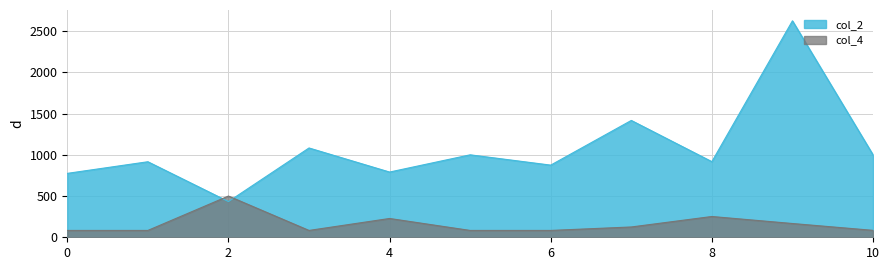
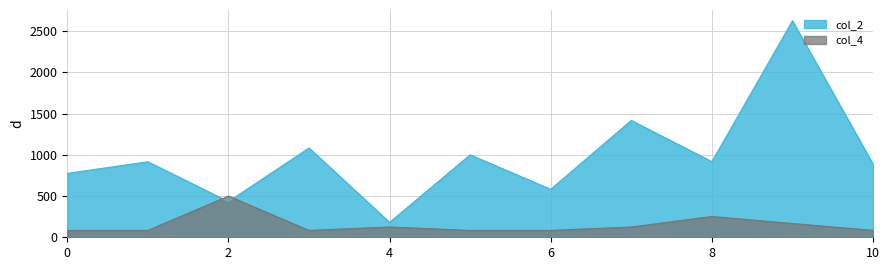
  {
    "col_2": {
      "0": 800,
      "2": 400,
-     "4": 800,
-     "6": 900,
+     "4": 200,
+     "6": 600,
      "8": 900,
-     "10": 1000
+     "10": 900
    },
    "col_4": {
      "0": 100,
      "2": 500,
-     "4": 200,
+     "4": 100,
      "6": 100,
      "8": 300,
      "10": 100
    }
  }
